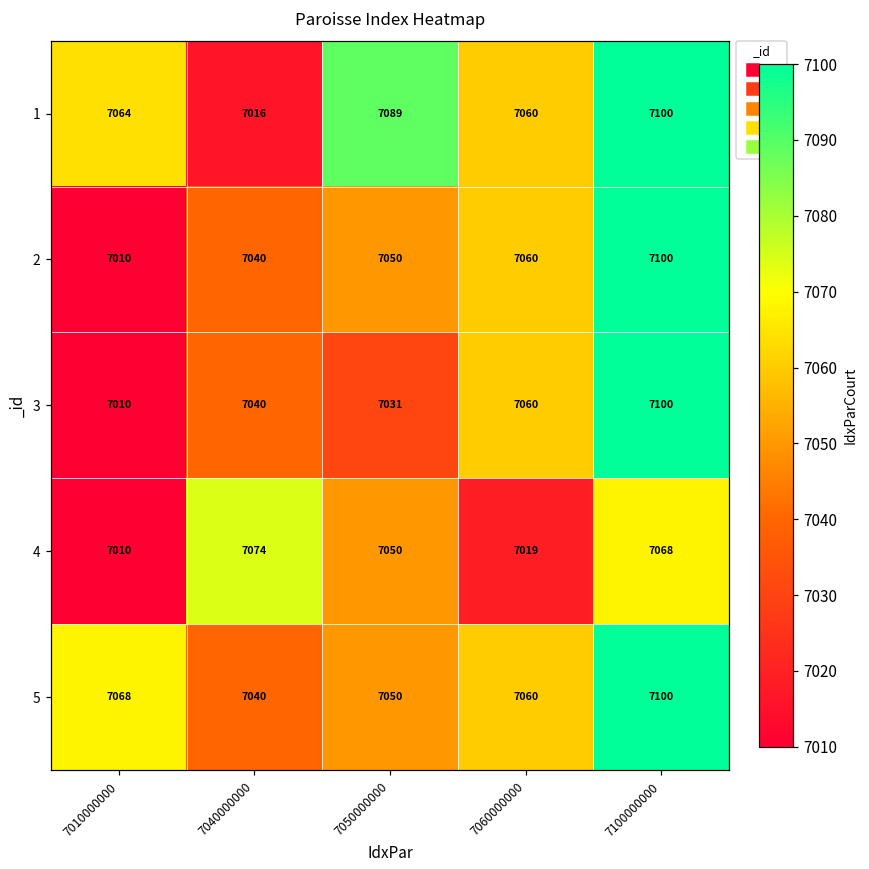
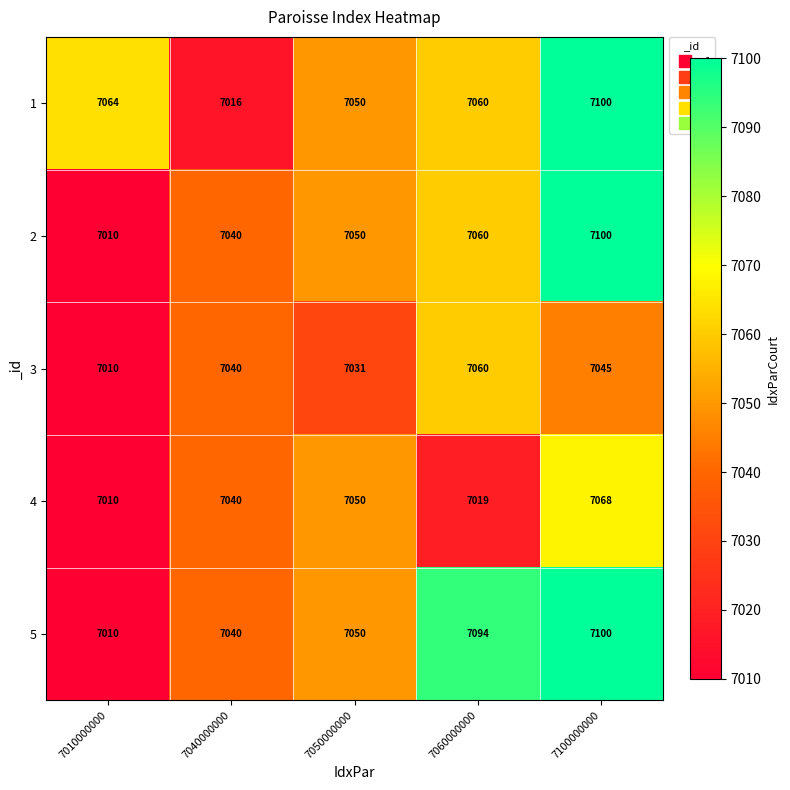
  {
    "1": {
      "7010000000": 7064,
      "7040000000": 7016,
-     "7050000000": 7089,
+     "7050000000": 7050,
      "7060000000": 7060,
      "7100000000": 7100
    },
    "2": {
      "7010000000": 7010,
      "7040000000": 7040,
      "7050000000": 7050,
      "7060000000": 7060,
      "7100000000": 7100
    },
    "3": {
      "7010000000": 7010,
      "7040000000": 7040,
      "7050000000": 7031,
      "7060000000": 7060,
-     "7100000000": 7100
+     "7100000000": 7045
    },
    "4": {
      "7010000000": 7010,
-     "7040000000": 7074,
+     "7040000000": 7040,
      "7050000000": 7050,
      "7060000000": 7019,
      "7100000000": 7068
    },
    "5": {
-     "7010000000": 7068,
+     "7010000000": 7010,
      "7040000000": 7040,
      "7050000000": 7050,
-     "7060000000": 7060,
+     "7060000000": 7094,
      "7100000000": 7100
    }
  }
